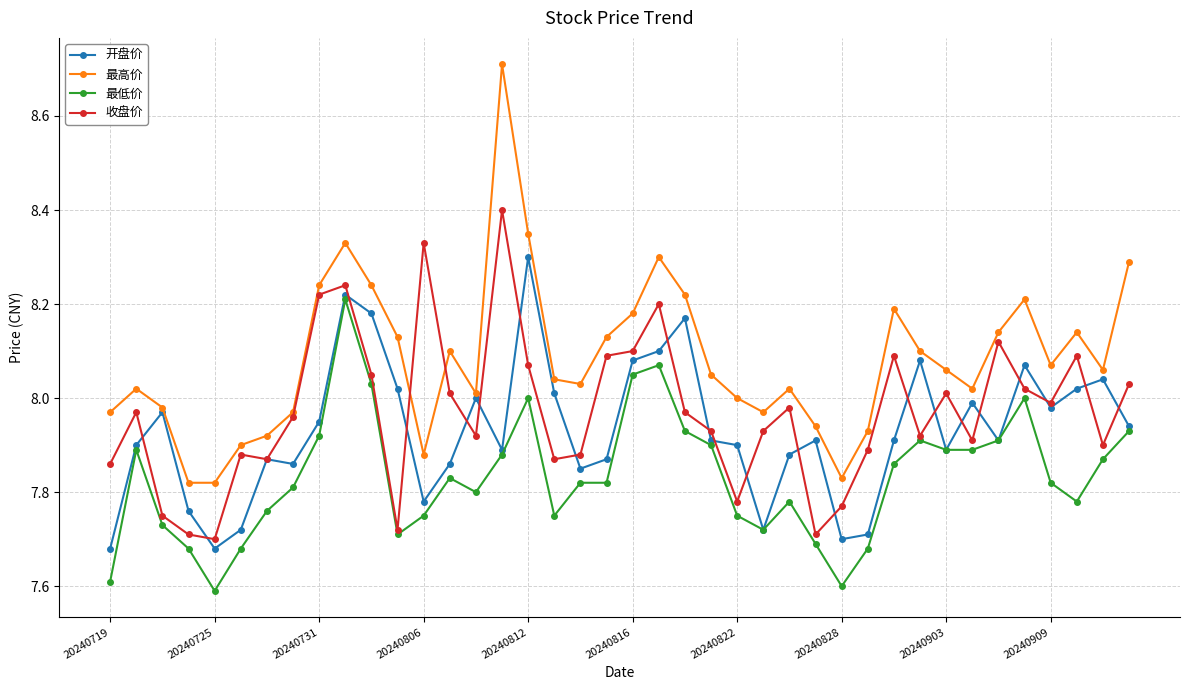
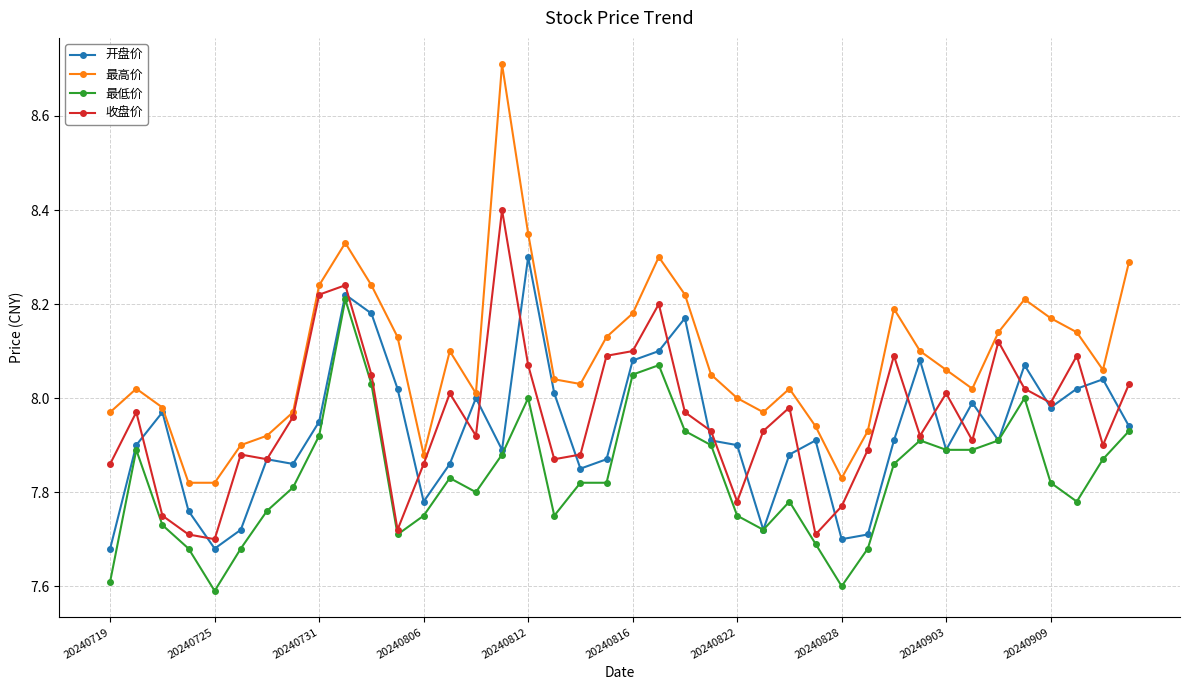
  {
    "开盘价": {
      "20240719": 7.68,
      "20240725": 7.68,
      "20240731": 7.95,
      "20240806": 7.78,
      "20240812": 8.30,
      "20240816": 8.08,
      "20240822": 7.90,
      "20240828": 7.70,
      "20240909": 7.98
    },
    "最高价": {
      "20240719": 7.97,
      "20240725": 7.82,
      "20240731": 8.24,
      "20240806": 7.88,
      "20240812": 8.35,
      "20240816": 8.18,
      "20240822": 8.00,
      "20240828": 7.83,
      "20240903": 8.06,
-     "20240909": 8.07
+     "20240909": 8.17
    },
    "最低价": {
      "20240719": 7.61,
      "20240725": 7.59,
      "20240731": 7.92,
      "20240806": 7.75,
      "20240812": 8.00,
      "20240816": 8.05,
      "20240822": 7.75,
      "20240828": 7.60,
      "20240909": 7.82
    },
    "收盘价": {
      "20240719": 7.86,
      "20240725": 7.70,
      "20240731": 8.22,
-     "20240806": 8.33,
+     "20240806": 7.86,
      "20240812": 8.07,
      "20240816": 8.10,
      "20240822": 7.78,
      "20240828": 7.77,
      "20240903": 8.01,
      "20240909": 7.99
    }
  }
